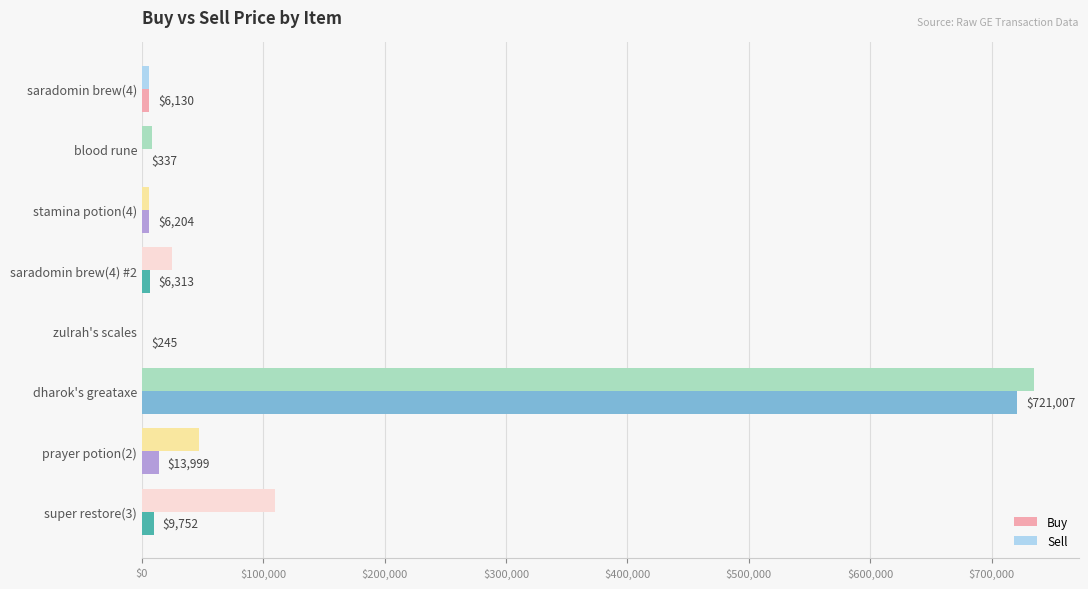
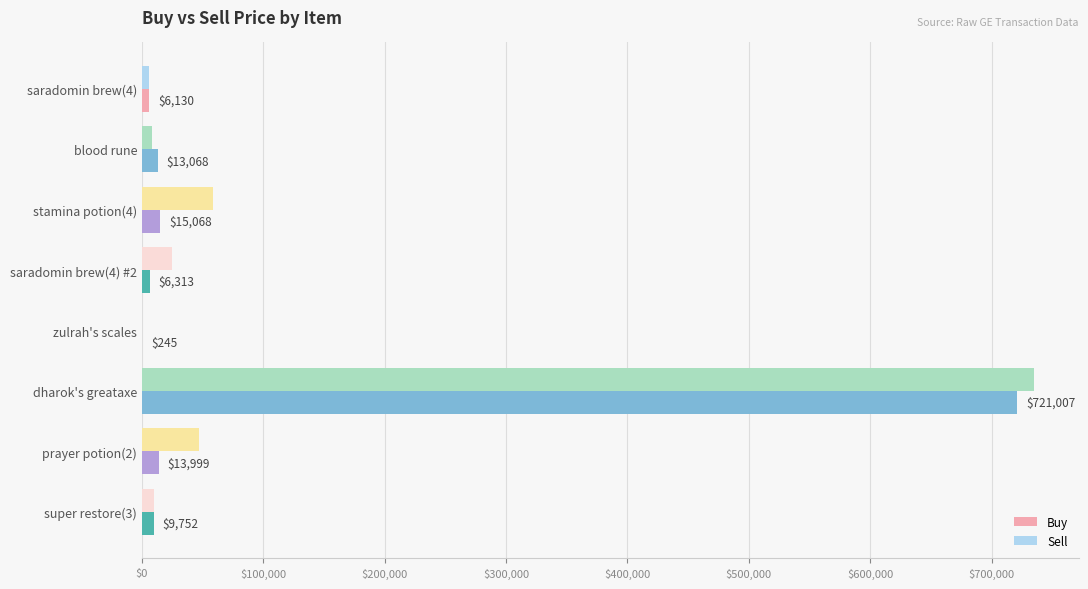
  {
    "Buy": {
      "saradomin brew(4)": "$6,130",
-     "blood rune": "$337",
-     "stamina potion(4)": "$6,204",
+     "blood rune": "$13,068",
+     "stamina potion(4)": "$15,068",
      "saradomin brew(4) #2": "$6,313",
      "zulrah's scales": "$245",
      "dharok's greataxe": "$721,007",
      "prayer potion(2)": "$13,999",
      "super restore(3)": "$9,752"
    },
    "Sell": {
      "saradomin brew(4)": "$6,000",
      "blood rune": "$8,000",
-     "stamina potion(4)": "$6,000",
+     "stamina potion(4)": "$58,000",
      "saradomin brew(4) #2": "$25,000",
      "dharok's greataxe": "$735,000",
      "prayer potion(2)": "$47,000",
-     "super restore(3)": "$110,000"
+     "super restore(3)": "$10,000"
    }
  }
